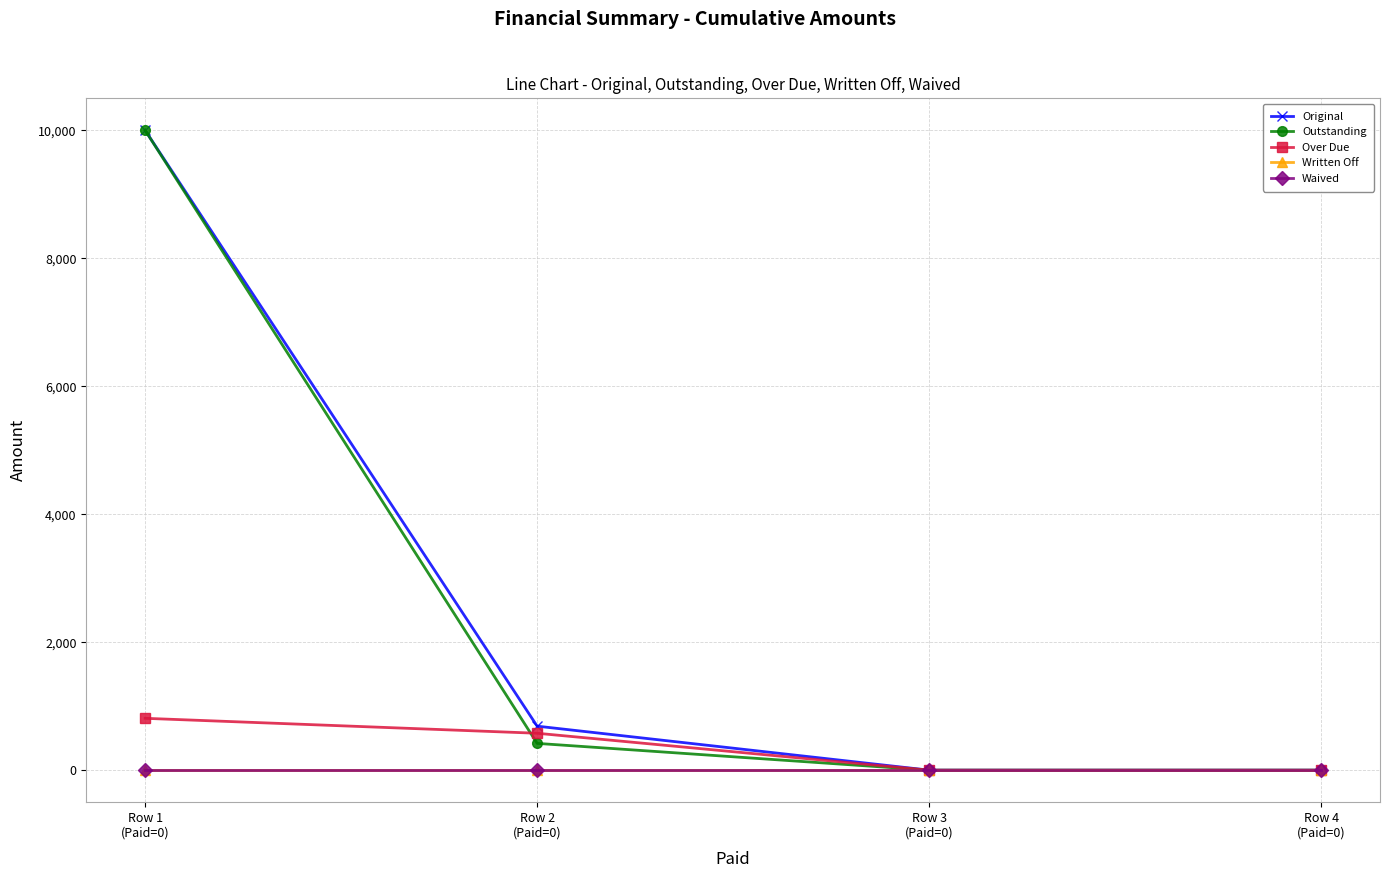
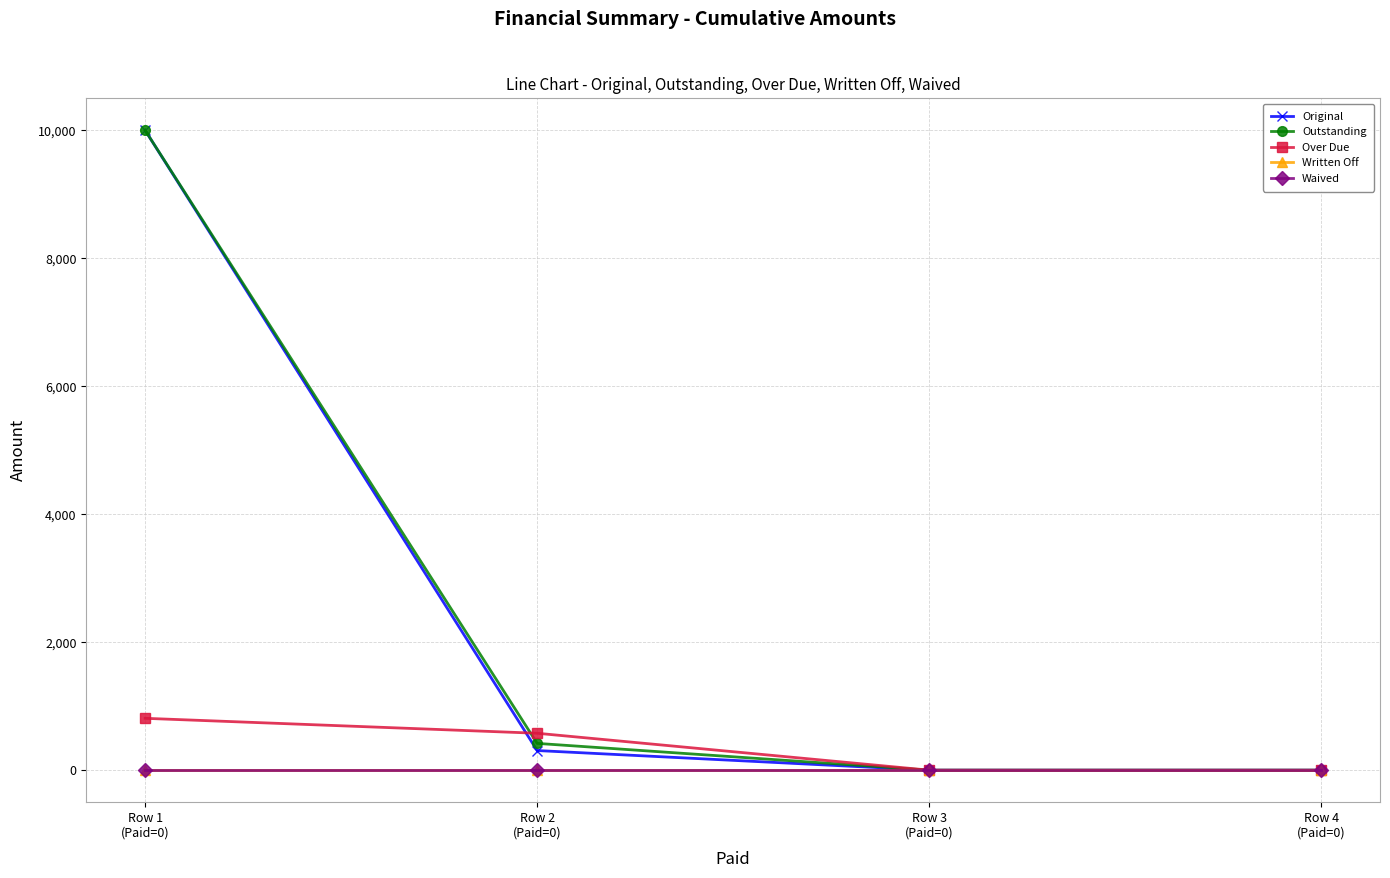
  {
    "Original": {
-     "Row 2 (Paid=0)": 700
+     "Row 2 (Paid=0)": 300
    },
    "Outstanding": {
      "Row 2 (Paid=0)": 400
    },
    "Over Due": {
      "Row 1 (Paid=0)": 800,
      "Row 2 (Paid=0)": 600
    },
    "Waived": {
      "Row 1 (Paid=0)": 0,
      "Row 2 (Paid=0)": 0
    }
  }
